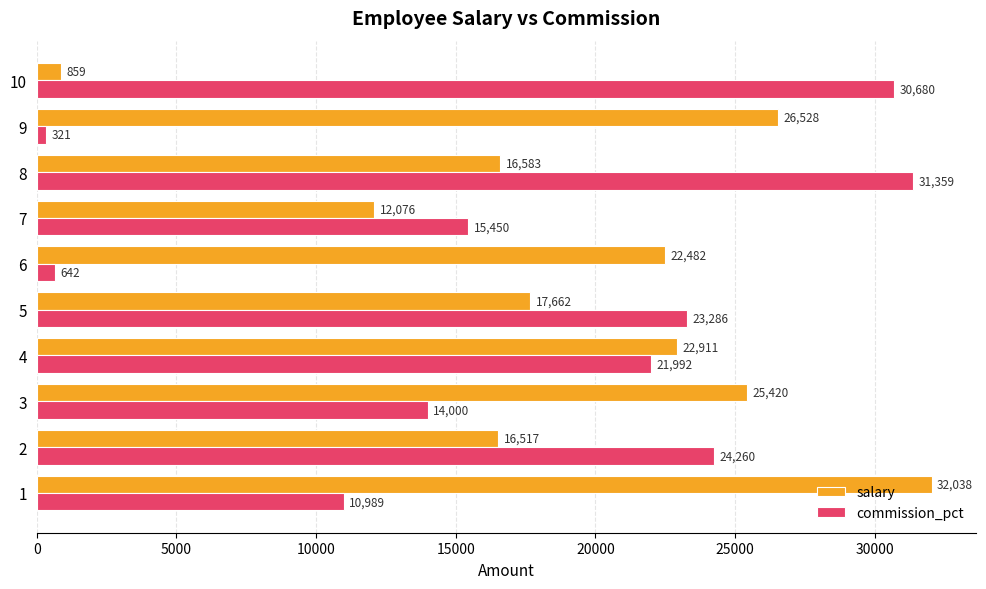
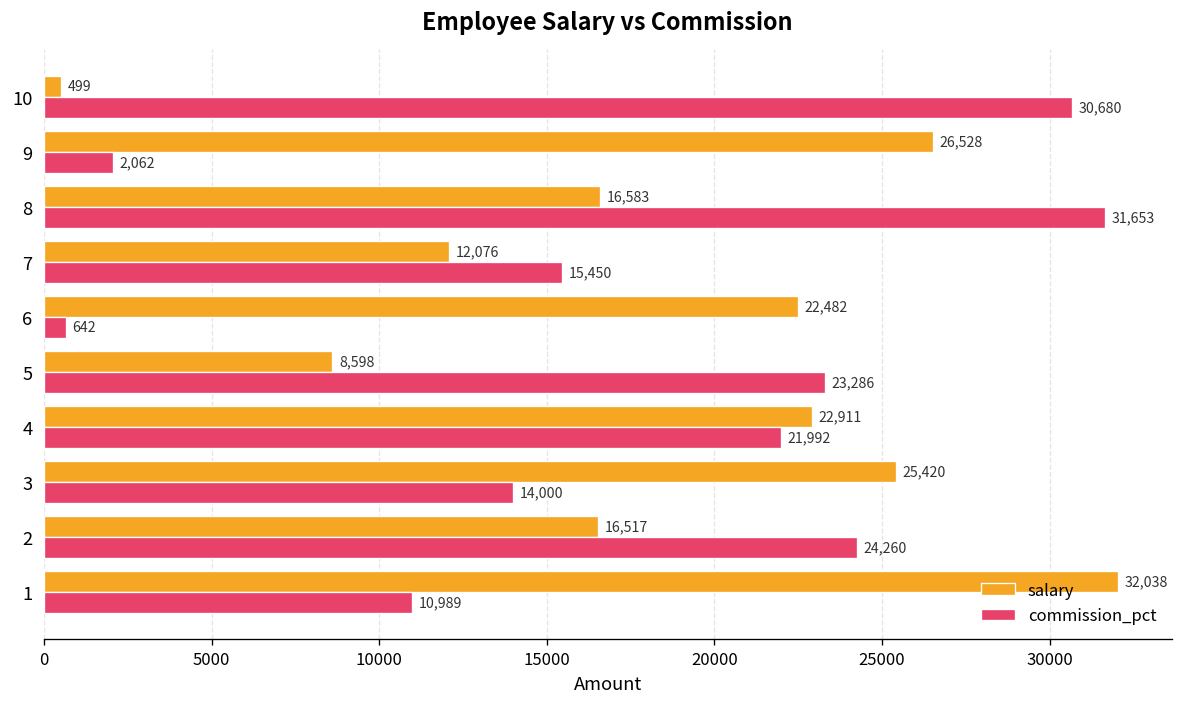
  {
    "salary": {
-     "10": "859",
+     "10": "499",
      "9": "26,528",
      "8": "16,583",
      "7": "12,076",
      "6": "22,482",
-     "5": "17,662",
+     "5": "8,598",
      "4": "22,911",
      "3": "25,420",
      "2": "16,517",
      "1": "32,038"
    },
    "commission_pct": {
      "10": "30,680",
-     "9": "321",
-     "8": "31,359",
+     "9": "2,062",
+     "8": "31,653",
      "7": "15,450",
      "6": "642",
      "5": "23,286",
      "4": "21,992",
      "3": "14,000",
      "2": "24,260",
      "1": "10,989"
    }
  }
